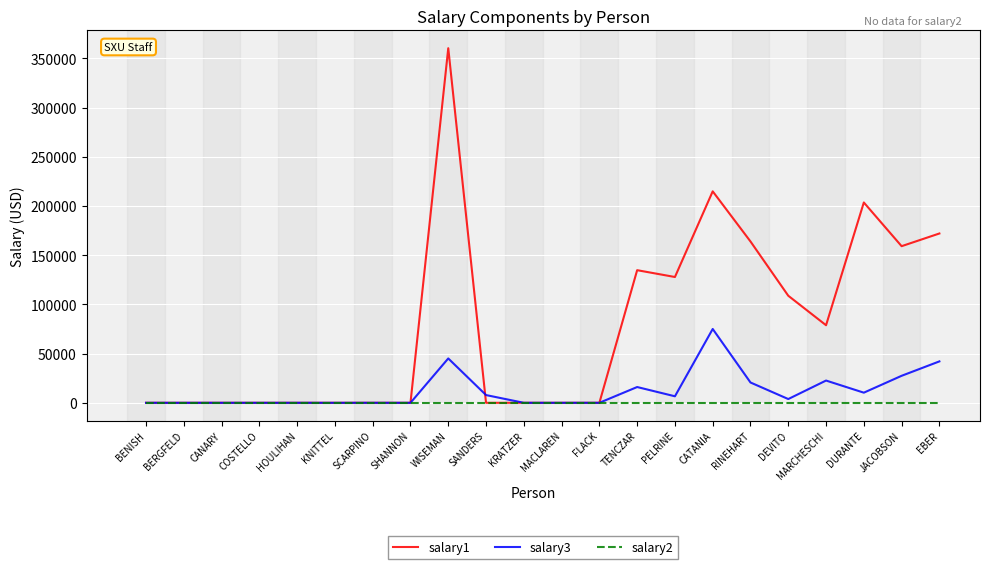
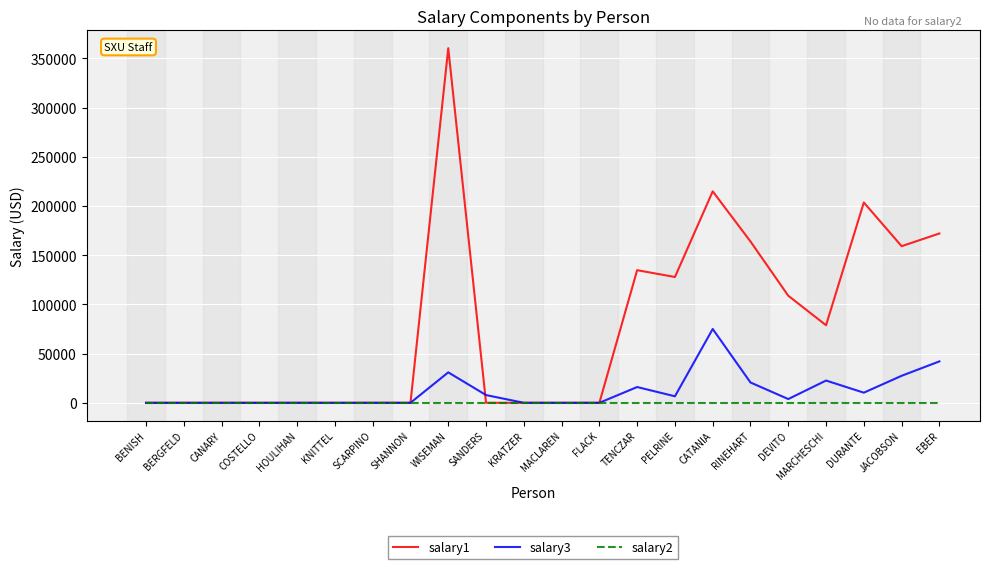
  {
    "salary1": {
      "WISEMAN": 360000,
      "TENCZAR": 130000,
      "PELRINE": 130000,
      "CATANIA": 210000,
      "RINEHART": 160000,
      "DEVITO": 110000,
      "MARCHESCHI": 80000,
      "DURANTE": 200000,
      "JACOBSON": 160000,
      "EBER": 170000
    },
    "salary3": {
-     "WISEMAN": 50000,
+     "WISEMAN": 30000,
      "SANDERS": 10000,
      "TENCZAR": 20000,
      "PELRINE": 10000,
      "CATANIA": 80000,
      "RINEHART": 20000,
      "DEVITO": 0,
      "MARCHESCHI": 20000,
      "DURANTE": 10000,
      "JACOBSON": 30000,
      "EBER": 40000
    },
    "salary2": {
      "WISEMAN": 0,
      "TENCZAR": 0,
      "PELRINE": 0,
      "CATANIA": 0,
      "RINEHART": 0,
      "DEVITO": 0,
      "MARCHESCHI": 0,
      "DURANTE": 0,
      "JACOBSON": 0,
      "EBER": 0
    }
  }
